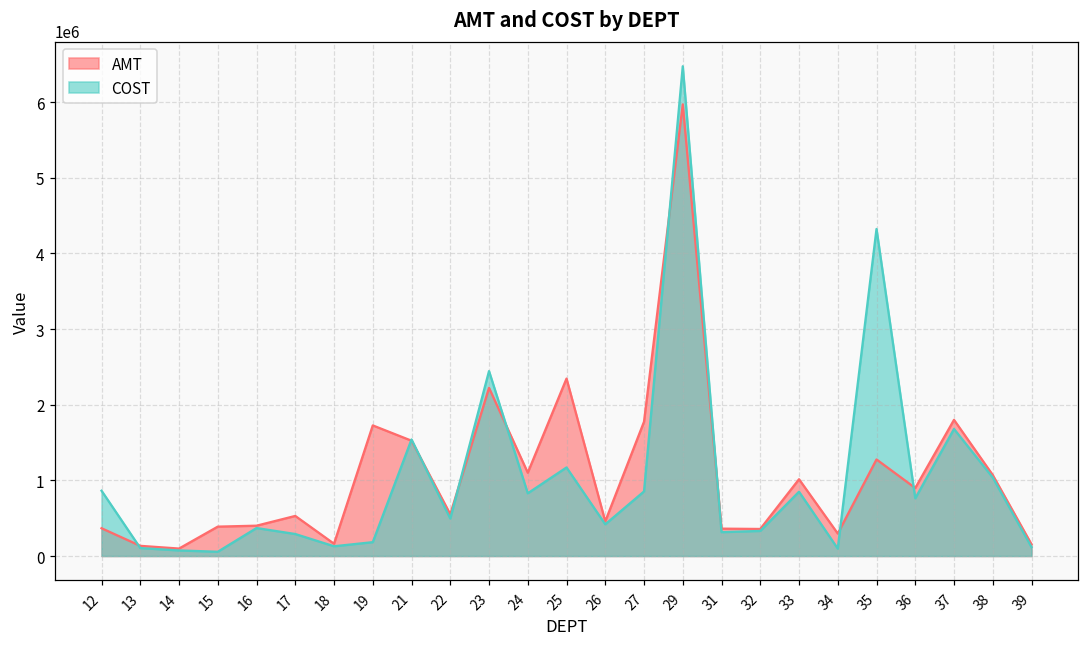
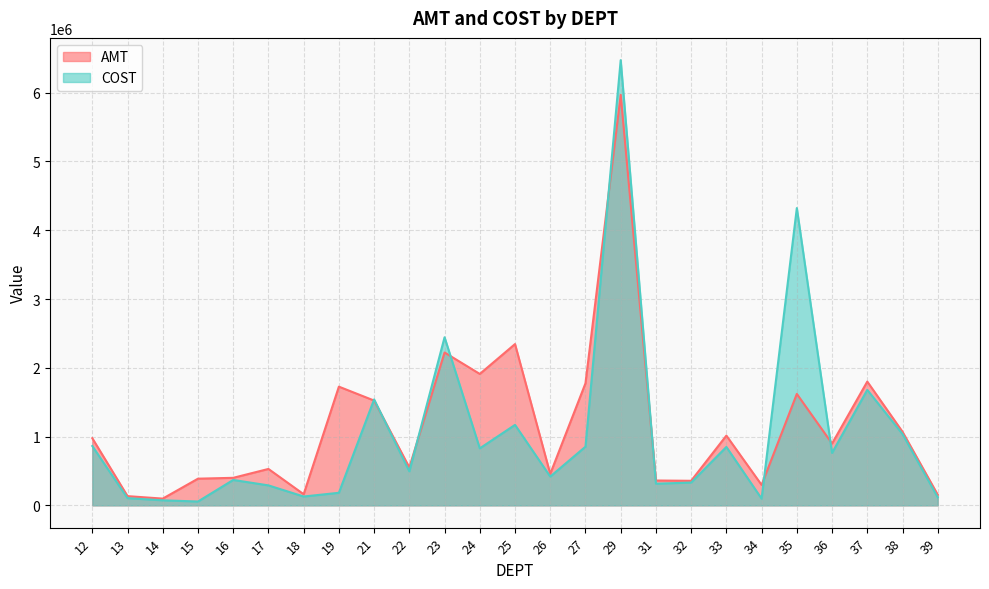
  {
    "AMT": {
-     "12": 400000,
+     "12": 1000000,
      "15": 400000,
      "17": 500000,
      "19": 1700000,
      "22": 600000,
      "23": 2200000,
-     "24": 1100000,
+     "24": 1900000,
      "25": 2300000,
      "26": 500000,
      "27": 1800000,
      "29": 6000000,
      "31": 400000,
      "33": 1000000,
      "34": 300000,
-     "35": 1300000,
+     "35": 1600000,
      "36": 900000,
      "37": 1800000,
      "39": 200000
    },
    "COST": {
      "12": 900000,
      "15": 100000,
      "17": 300000,
      "19": 200000,
      "22": 500000,
      "23": 2400000,
      "24": 800000,
      "25": 1200000,
      "26": 400000,
      "27": 900000,
      "29": 6500000,
      "31": 300000,
      "33": 800000,
      "34": 100000,
      "35": 4300000,
      "36": 800000,
      "37": 1700000,
      "39": 100000
    }
  }
